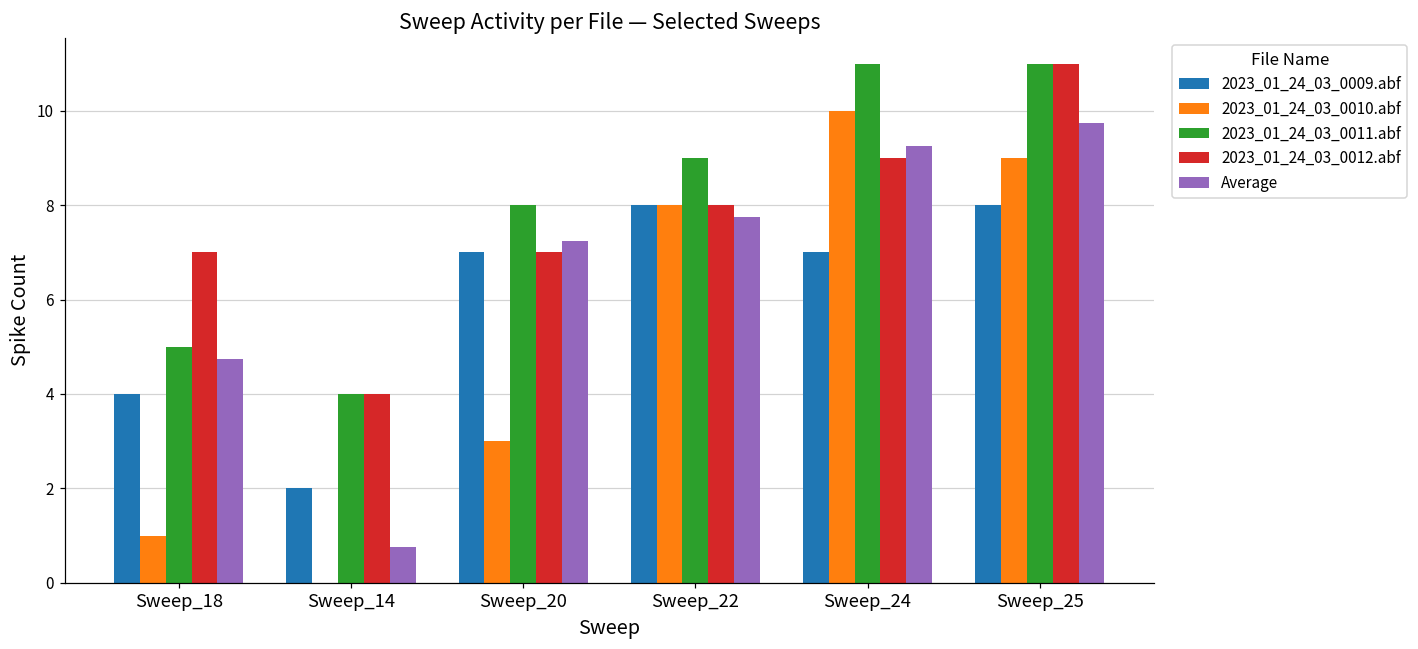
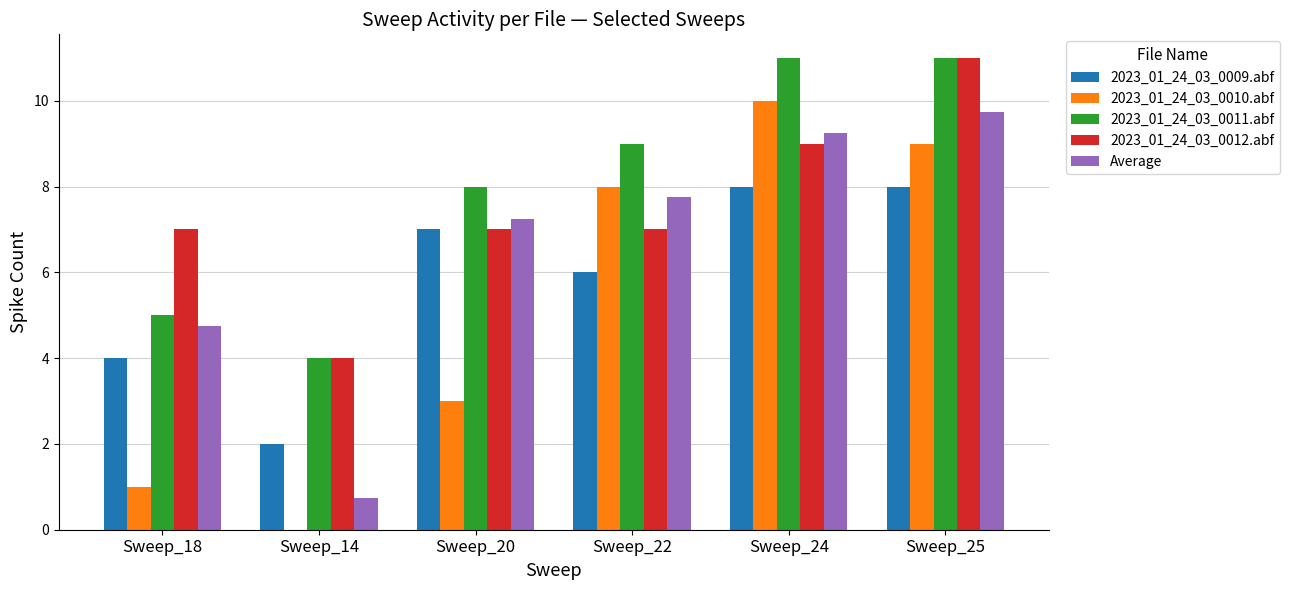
  {
    "2023_01_24_03_0009.abf": {
      "Sweep_18": 4,
      "Sweep_14": 2,
      "Sweep_20": 7,
-     "Sweep_22": 8,
-     "Sweep_24": 7,
+     "Sweep_22": 6,
+     "Sweep_24": 8,
      "Sweep_25": 8
    },
    "2023_01_24_03_0010.abf": {
      "Sweep_18": 1,
      "Sweep_14": 0,
      "Sweep_20": 3,
      "Sweep_22": 8,
      "Sweep_24": 10,
      "Sweep_25": 9
    },
    "2023_01_24_03_0011.abf": {
      "Sweep_18": 5,
      "Sweep_14": 4,
      "Sweep_20": 8,
      "Sweep_22": 9,
      "Sweep_24": 11,
      "Sweep_25": 11
    },
    "2023_01_24_03_0012.abf": {
      "Sweep_18": 7,
      "Sweep_14": 4,
      "Sweep_20": 7,
-     "Sweep_22": 8,
+     "Sweep_22": 7,
      "Sweep_24": 9,
      "Sweep_25": 11
    },
    "Average": {
      "Sweep_18": 4.8,
      "Sweep_14": 0.8,
      "Sweep_20": 7.3,
      "Sweep_22": 7.8,
      "Sweep_24": 9.3,
      "Sweep_25": 9.8
    }
  }
